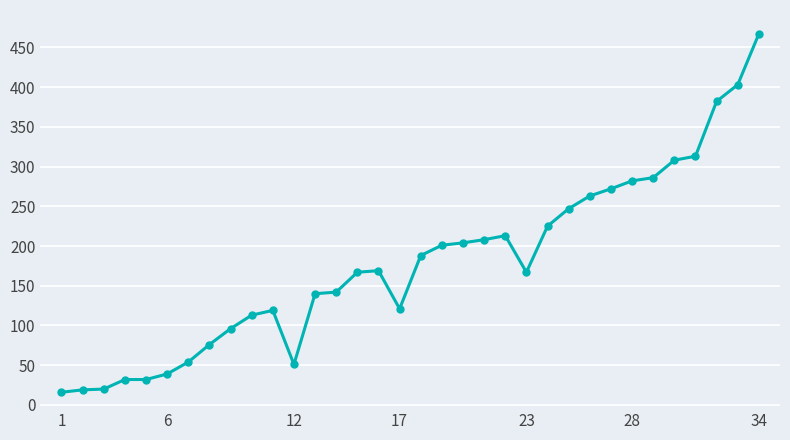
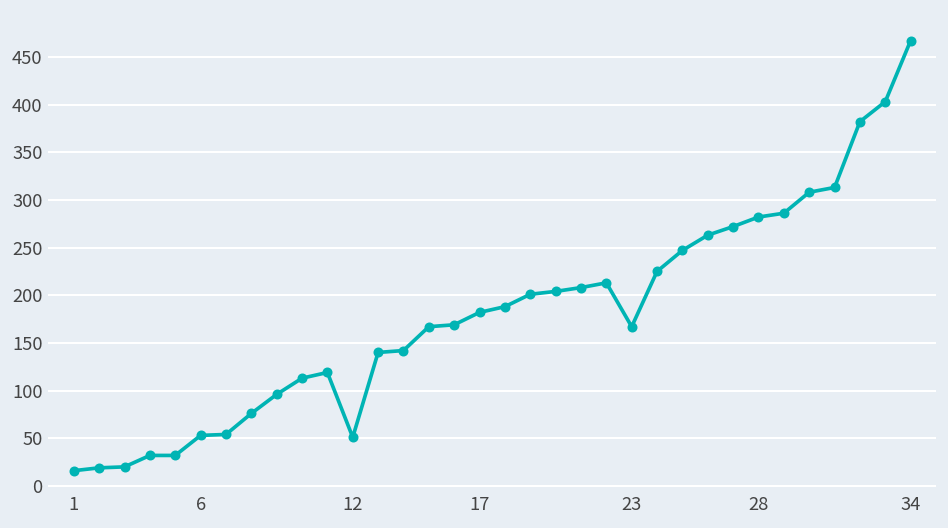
  {
    "1": 20,
-   "6": 40,
+   "6": 50,
    "12": 50,
-   "17": 120,
+   "17": 180,
    "23": 170,
    "28": 280,
    "34": 470
  }
